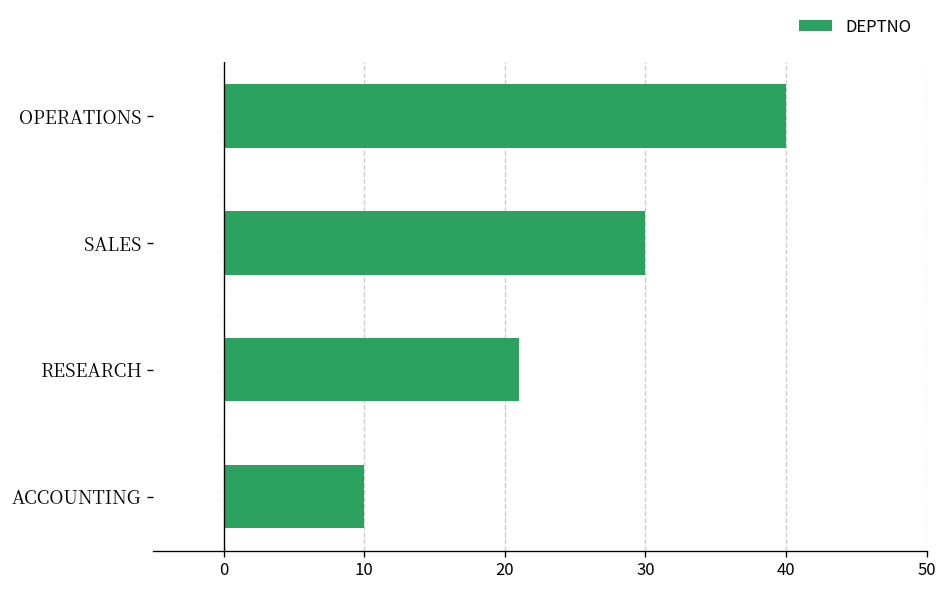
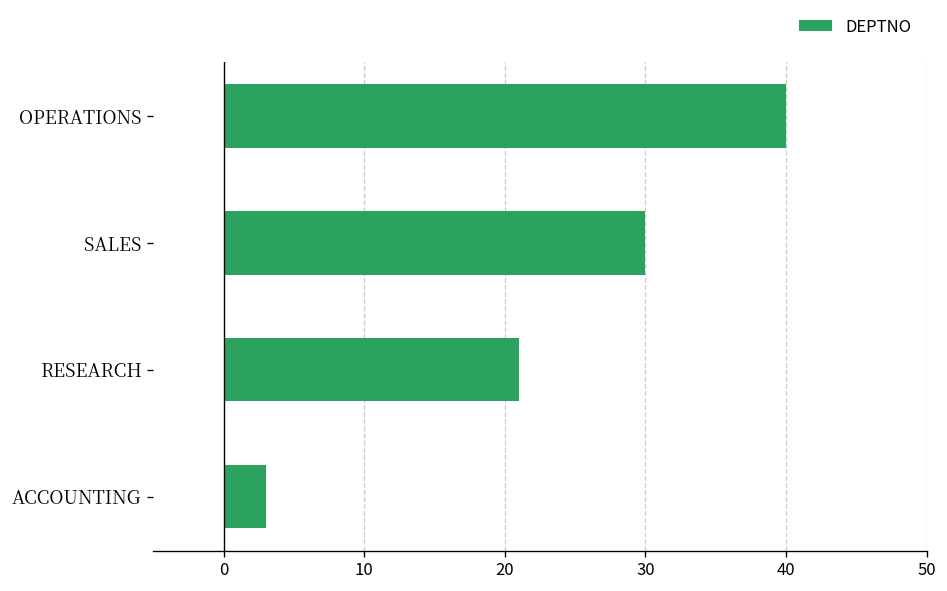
  {
    "OPERATIONS": 40,
    "SALES": 30,
    "RESEARCH": 21,
-   "ACCOUNTING": 10
+   "ACCOUNTING": 3
  }
